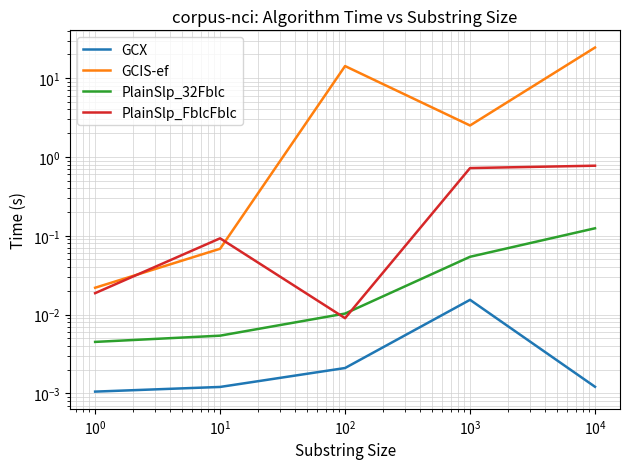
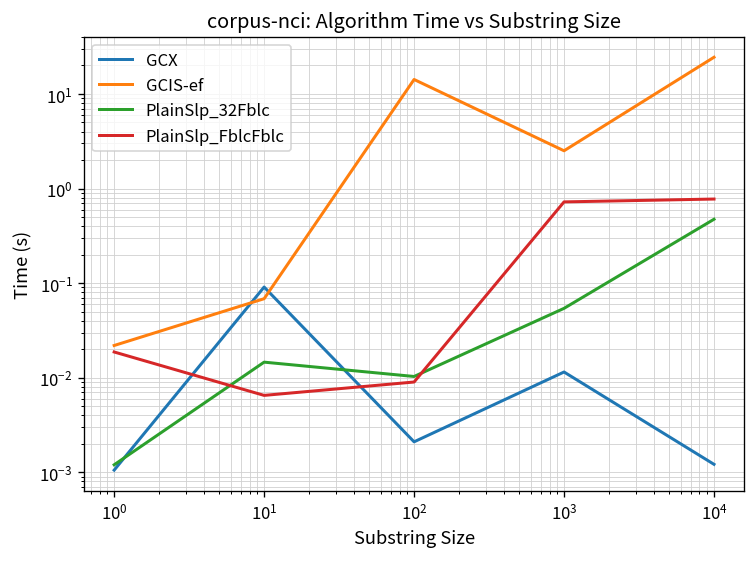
  {
    "GCX": {
      "10^0": 0.0011,
-     "10^1": 0.0012,
+     "10^1": 0.09,
      "10^2": 0.0021,
-     "10^3": 0.015,
+     "10^3": 0.011,
      "10^4": 0.0012
    },
    "GCIS-ef": {
      "10^0": 0.022,
      "10^1": 0.07,
      "10^2": 14,
      "10^3": 2.5,
      "10^4": 24
    },
    "PlainSlp_32Fblc": {
-     "10^0": 0.005,
-     "10^1": 0.005,
+     "10^0": 0.0012,
+     "10^1": 0.015,
      "10^2": 0.010,
      "10^3": 0.05,
-     "10^4": 0.12
+     "10^4": 0.5
    },
    "PlainSlp_FblcFblc": {
      "10^0": 0.019,
-     "10^1": 0.09,
+     "10^1": 0.007,
      "10^2": 0.009,
      "10^3": 0.7,
      "10^4": 0.8
    }
  }
